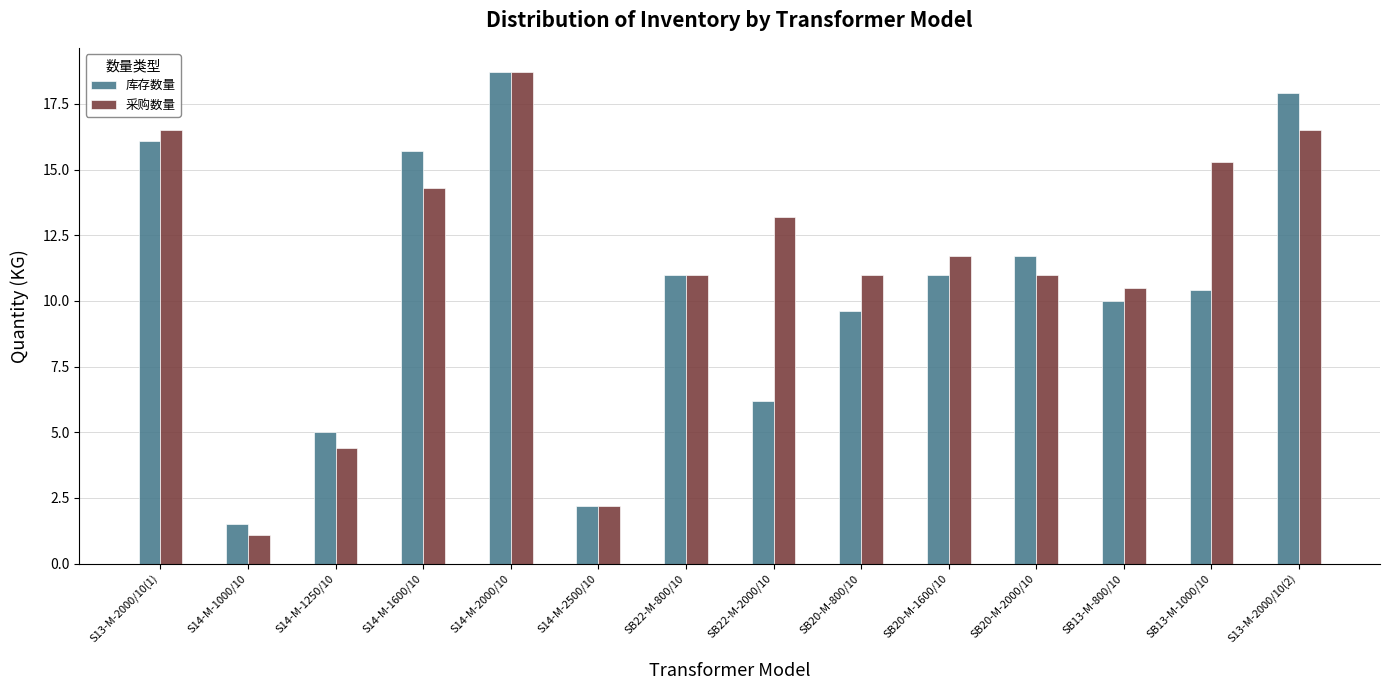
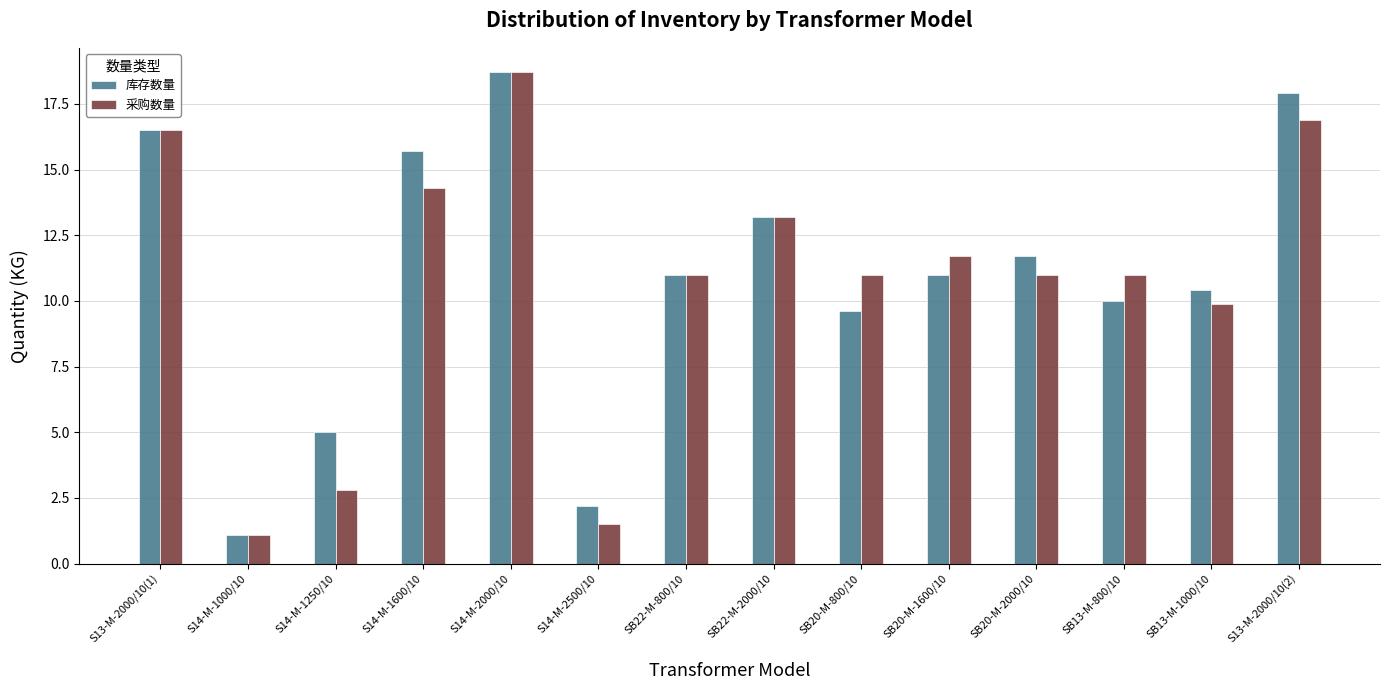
  {
    "库存数量": {
-     "S13-M-2000/10(1)": 16.1,
-     "S14-M-1000/10": 1.5,
+     "S13-M-2000/10(1)": 16.5,
+     "S14-M-1000/10": 1.1,
      "S14-M-1250/10": 5.0,
      "S14-M-1600/10": 15.7,
      "S14-M-2000/10": 18.7,
      "S14-M-2500/10": 2.2,
      "SB22-M-800/10": 11.0,
-     "SB22-M-2000/10": 6.2,
+     "SB22-M-2000/10": 13.2,
      "SB20-M-800/10": 9.6,
      "SB20-M-1600/10": 11.0,
      "SB20-M-2000/10": 11.7,
      "SB13-M-800/10": 10.0,
      "SB13-M-1000/10": 10.4,
      "S13-M-2000/10(2)": 17.9
    },
    "采购数量": {
      "S13-M-2000/10(1)": 16.5,
      "S14-M-1000/10": 1.1,
-     "S14-M-1250/10": 4.4,
+     "S14-M-1250/10": 2.8,
      "S14-M-1600/10": 14.3,
      "S14-M-2000/10": 18.7,
-     "S14-M-2500/10": 2.2,
+     "S14-M-2500/10": 1.5,
      "SB22-M-800/10": 11.0,
      "SB22-M-2000/10": 13.2,
      "SB20-M-800/10": 11.0,
      "SB20-M-1600/10": 11.7,
      "SB20-M-2000/10": 11.0,
-     "SB13-M-800/10": 10.5,
-     "SB13-M-1000/10": 15.3,
-     "S13-M-2000/10(2)": 16.5
+     "SB13-M-800/10": 11.0,
+     "SB13-M-1000/10": 9.9,
+     "S13-M-2000/10(2)": 16.9
    }
  }
